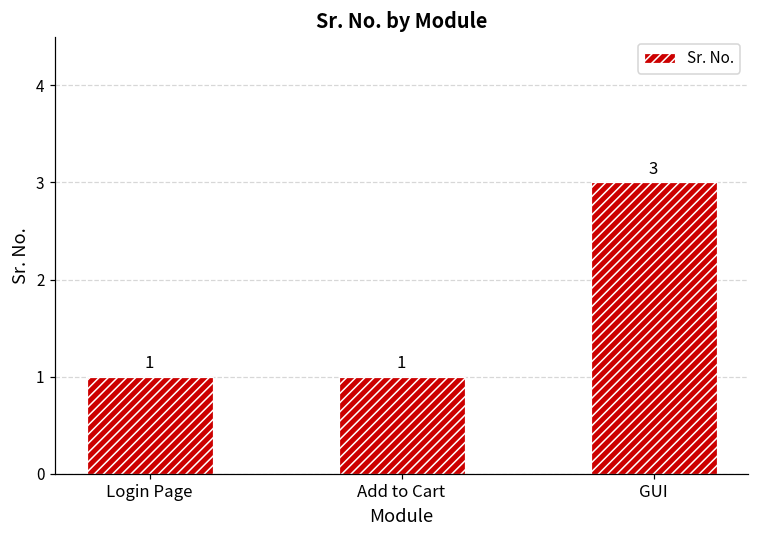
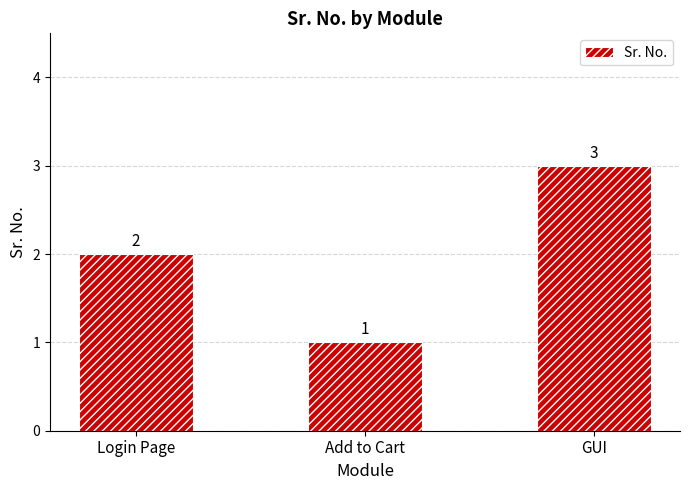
  {
-   "Login Page": 1,
+   "Login Page": 2,
    "Add to Cart": 1,
    "GUI": 3
  }
